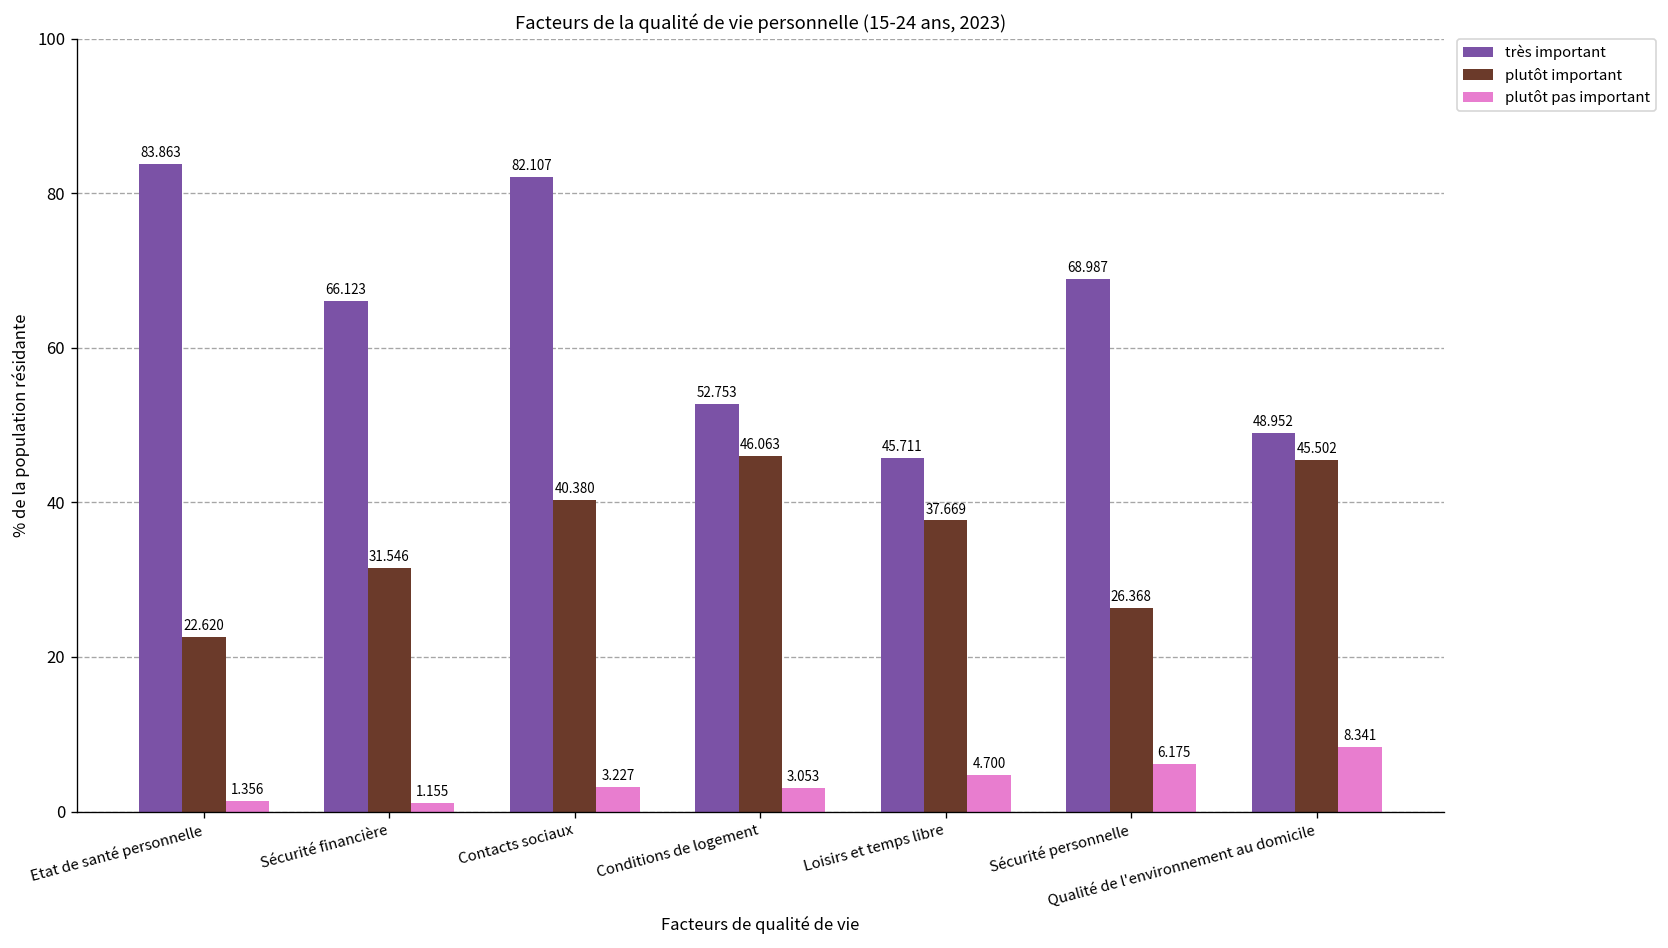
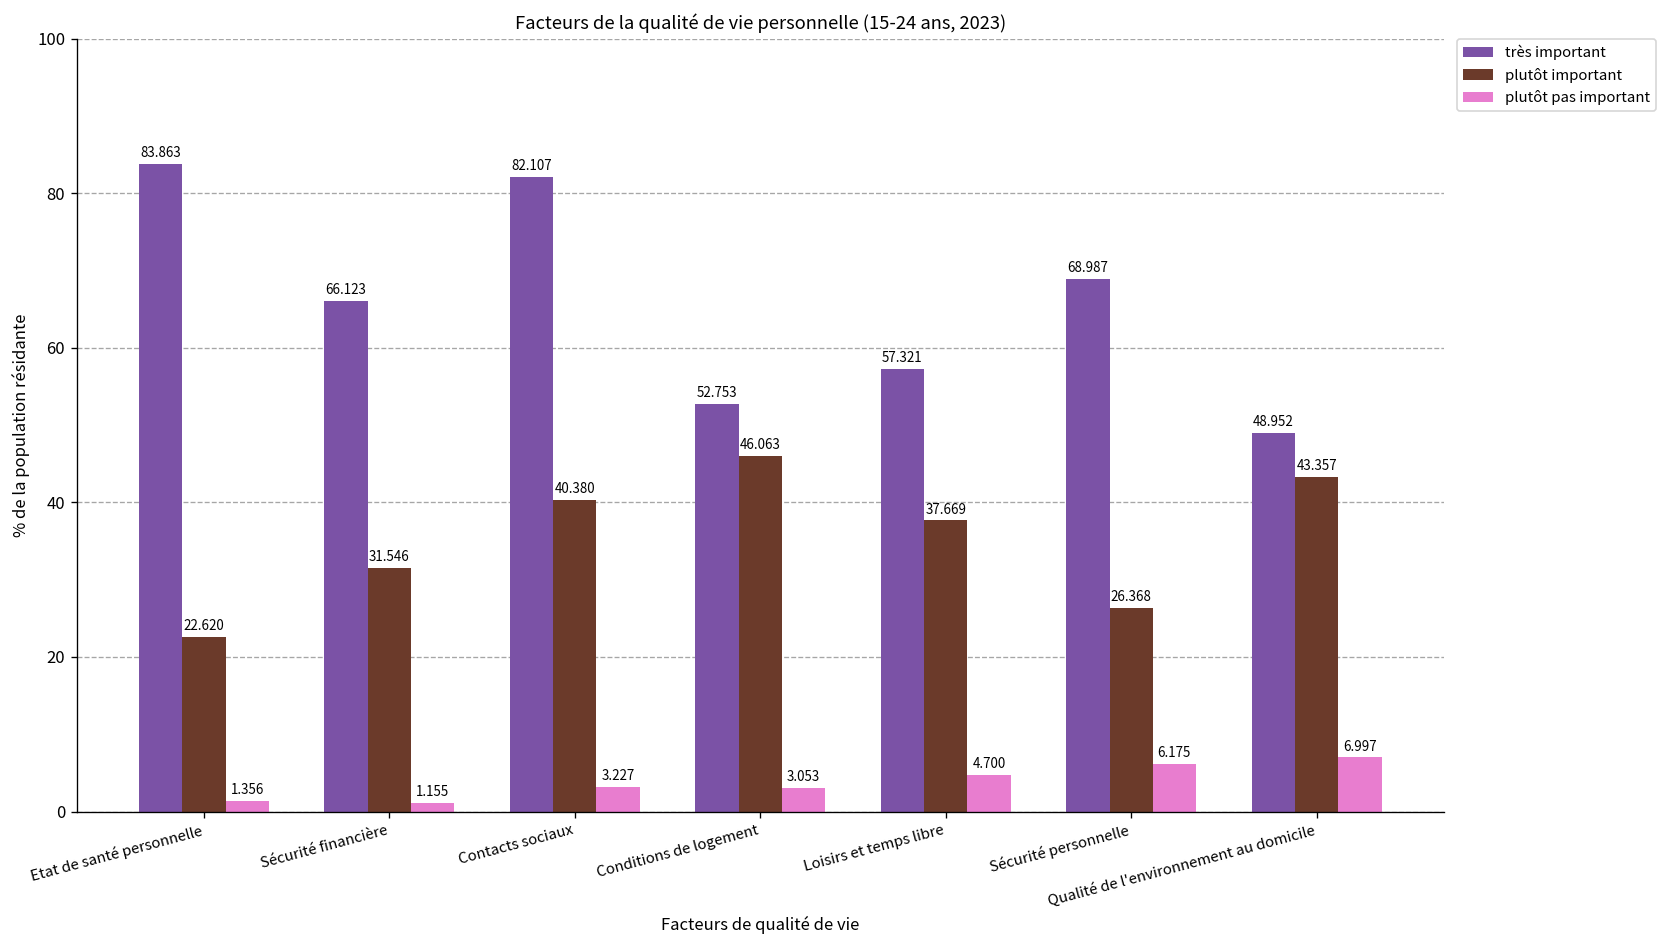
  {
    "très important": {
      "Etat de santé personnelle": 83.863,
      "Sécurité financière": 66.123,
      "Contacts sociaux": 82.107,
      "Conditions de logement": 52.753,
-     "Loisirs et temps libre": 45.711,
+     "Loisirs et temps libre": 57.321,
      "Sécurité personnelle": 68.987,
      "Qualité de l'environnement au domicile": 48.952
    },
    "plutôt important": {
      "Etat de santé personnelle": 22.620,
      "Sécurité financière": 31.546,
      "Contacts sociaux": 40.380,
      "Conditions de logement": 46.063,
      "Loisirs et temps libre": 37.669,
      "Sécurité personnelle": 26.368,
-     "Qualité de l'environnement au domicile": 45.502
+     "Qualité de l'environnement au domicile": 43.357
    },
    "plutôt pas important": {
      "Etat de santé personnelle": 1.356,
      "Sécurité financière": 1.155,
      "Contacts sociaux": 3.227,
      "Conditions de logement": 3.053,
      "Loisirs et temps libre": 4.700,
      "Sécurité personnelle": 6.175,
-     "Qualité de l'environnement au domicile": 8.341
+     "Qualité de l'environnement au domicile": 6.997
    }
  }
